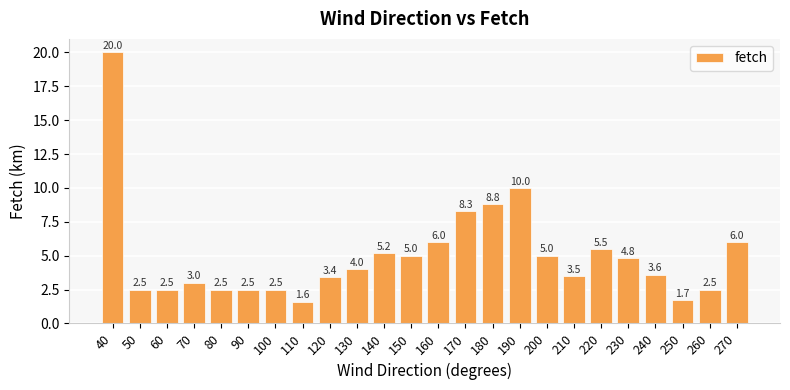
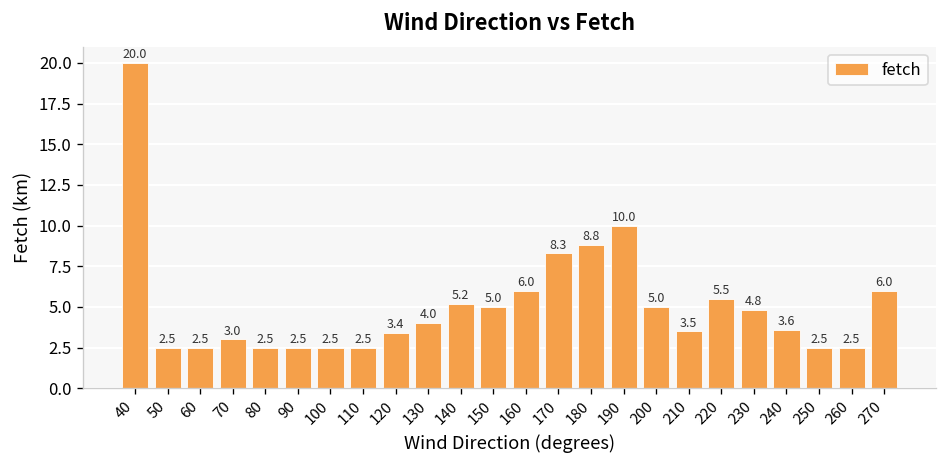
  {
    "40": 20.0,
    "50": 2.5,
    "60": 2.5,
    "70": 3.0,
    "80": 2.5,
    "90": 2.5,
    "100": 2.5,
-   "110": 1.6,
+   "110": 2.5,
    "120": 3.4,
    "130": 4.0,
    "140": 5.2,
    "150": 5.0,
    "160": 6.0,
    "170": 8.3,
    "180": 8.8,
    "190": 10.0,
    "200": 5.0,
    "210": 3.5,
    "220": 5.5,
    "230": 4.8,
    "240": 3.6,
-   "250": 1.7,
+   "250": 2.5,
    "260": 2.5,
    "270": 6.0
  }
